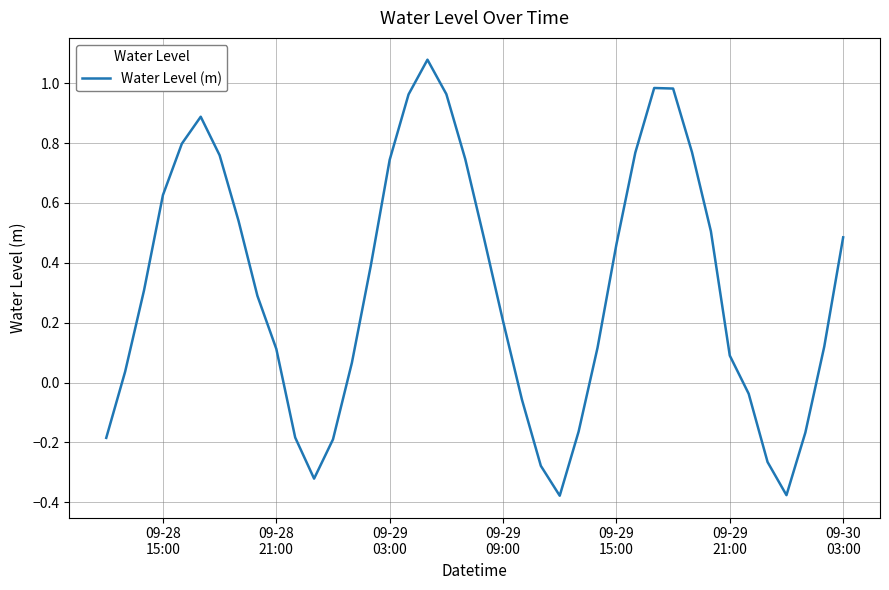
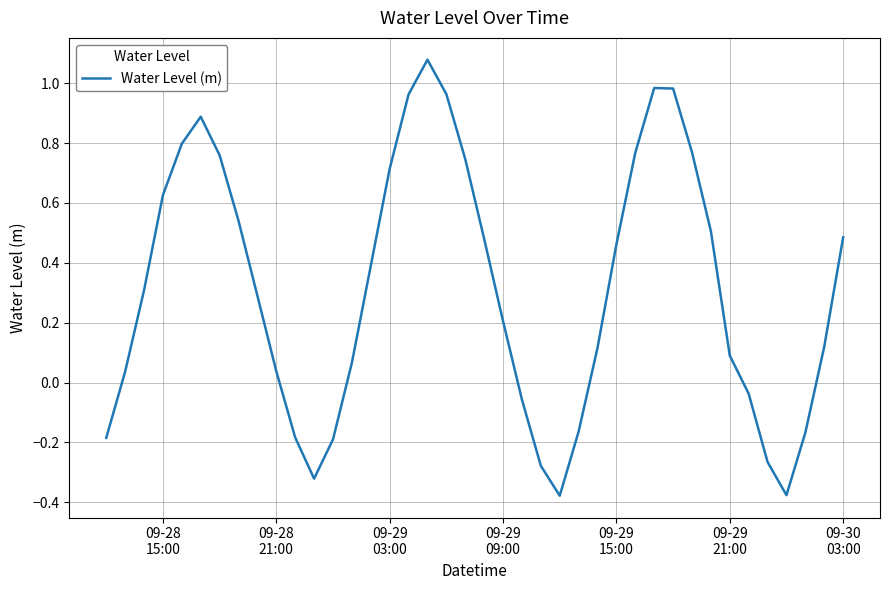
  {
    "09-28 15:00": 0.63,
-   "09-28 21:00": 0.11,
-   "09-29 03:00": 0.74,
+   "09-28 21:00": 0.04,
+   "09-29 03:00": 0.71,
    "09-29 09:00": 0.21,
    "09-29 15:00": 0.46,
    "09-29 21:00": 0.09,
    "09-30 03:00": 0.49
  }
